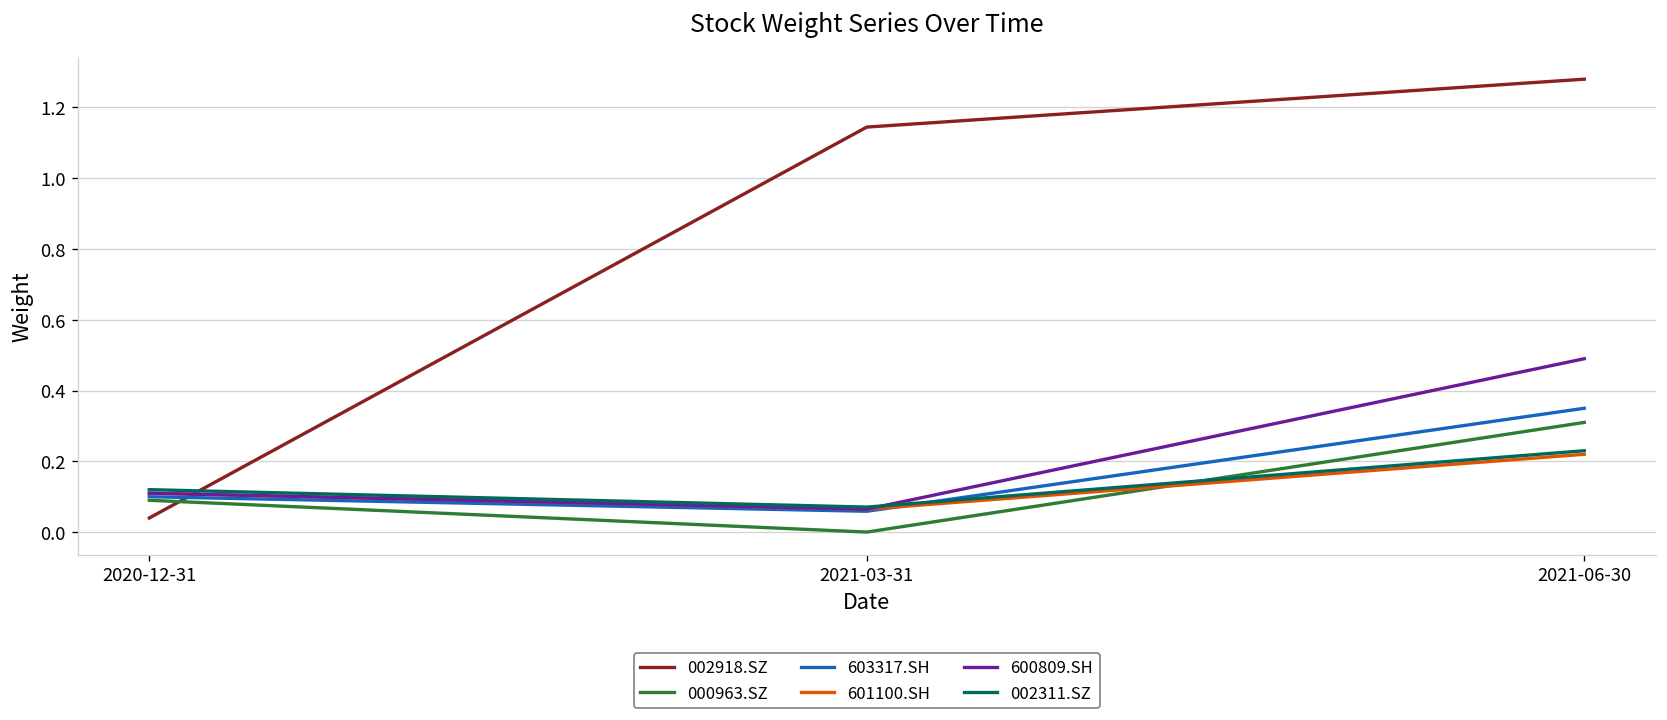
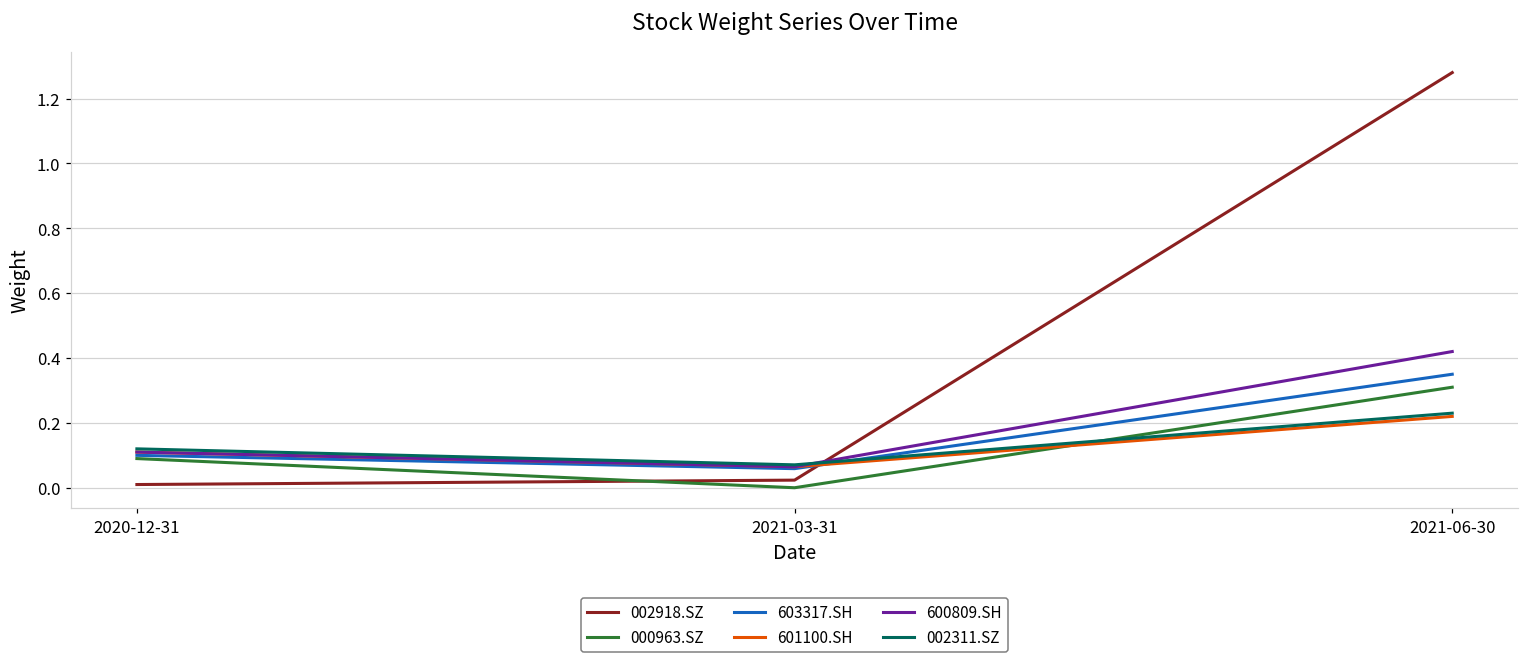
  {
    "002918.SZ": {
-     "2020-12-31": 0.04,
-     "2021-03-31": 1.14,
+     "2020-12-31": 0.01,
+     "2021-03-31": 0.02,
      "2021-06-30": 1.28
    },
    "000963.SZ": {
      "2020-12-31": 0.09,
      "2021-03-31": 0.00,
      "2021-06-30": 0.31
    },
    "603317.SH": {
      "2020-12-31": 0.10,
      "2021-06-30": 0.35
    },
    "601100.SH": {
      "2021-06-30": 0.22
    },
    "600809.SH": {
-     "2021-06-30": 0.49
+     "2021-06-30": 0.42
    },
    "002311.SZ": {
      "2020-12-31": 0.12,
      "2021-06-30": 0.23
    }
  }
